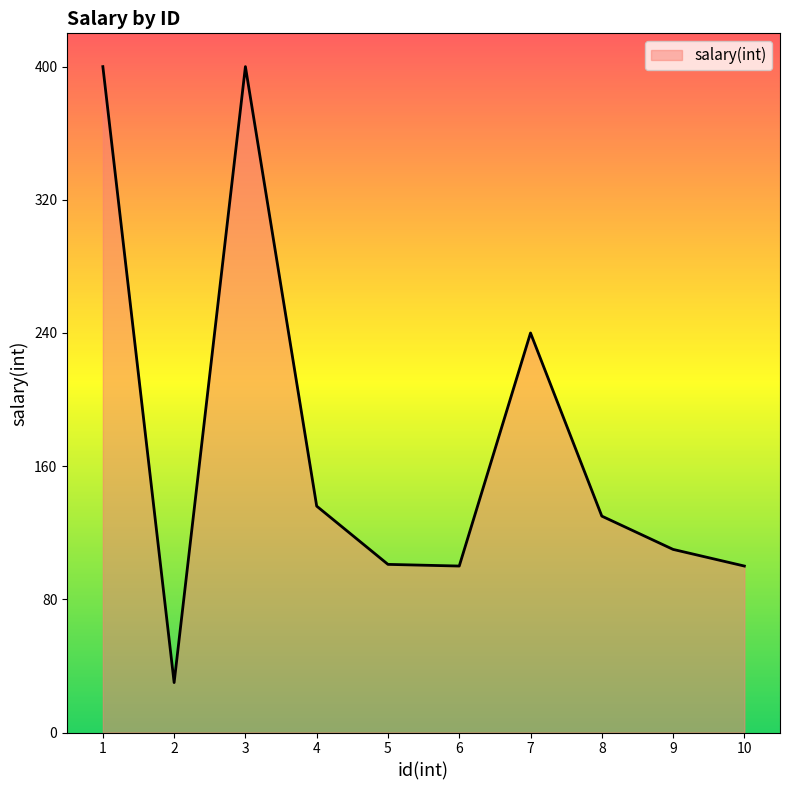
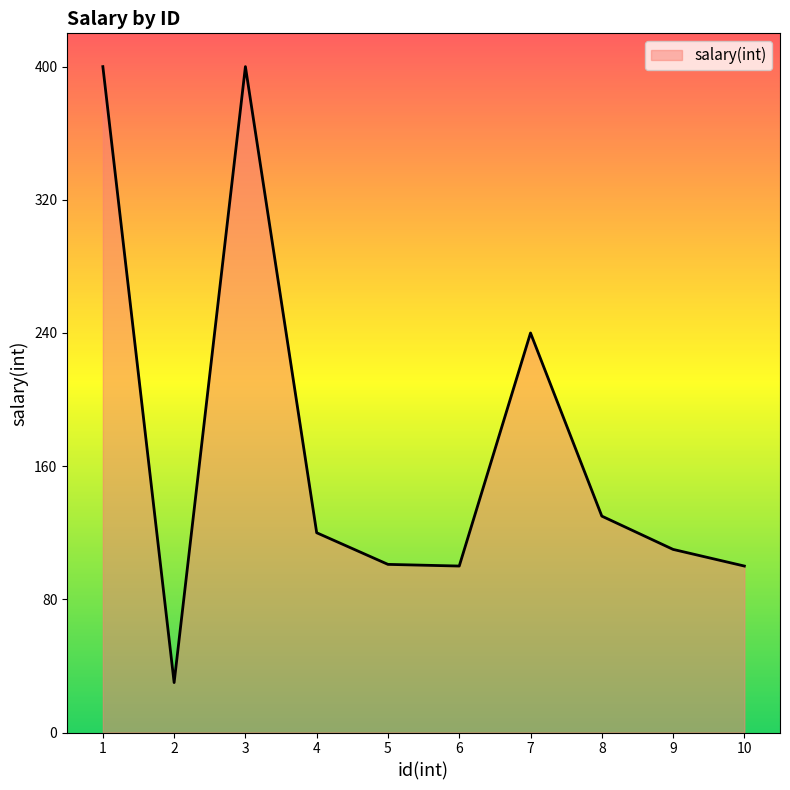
  {
    "1": 400,
    "2": 30,
    "3": 400,
-   "4": 136,
+   "4": 120,
    "5": 101,
    "6": 100,
    "7": 240,
    "8": 130,
    "9": 110,
    "10": 100
  }
